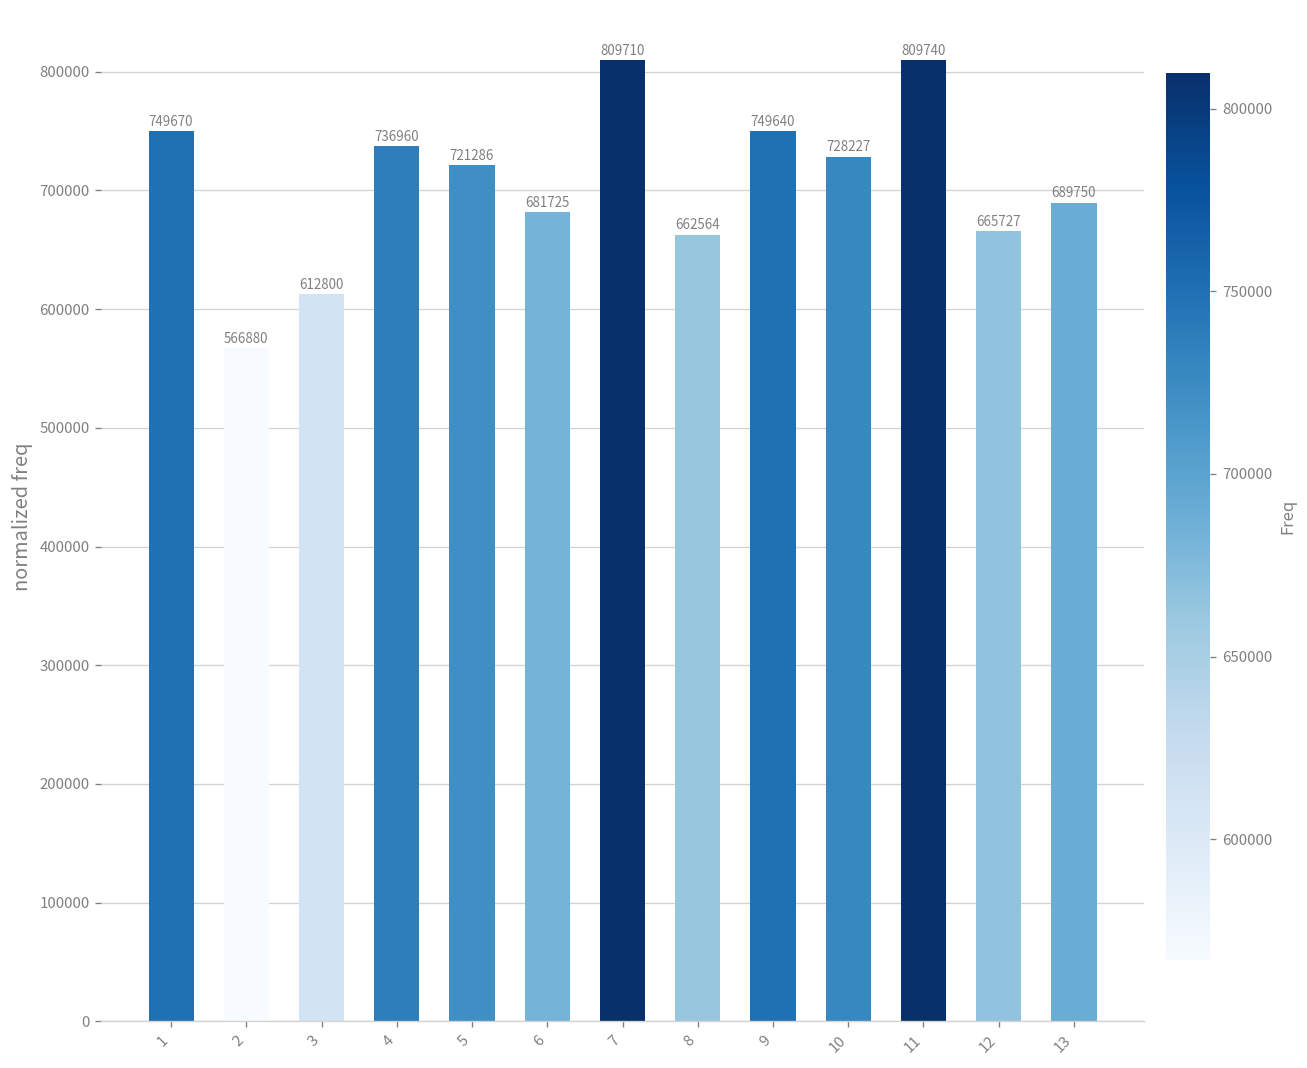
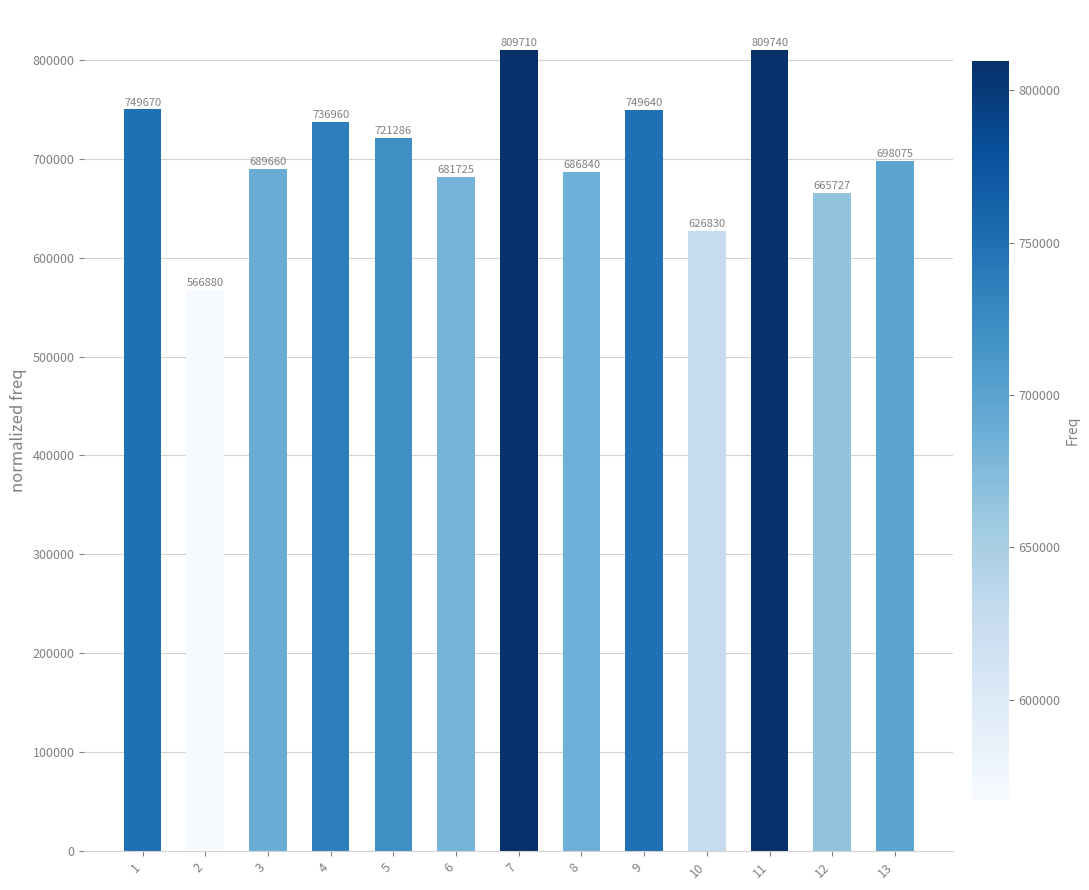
  {
    "1": 749670,
    "2": 566880,
-   "3": 612800,
+   "3": 689660,
    "4": 736960,
    "5": 721286,
    "6": 681725,
    "7": 809710,
-   "8": 662564,
+   "8": 686840,
    "9": 749640,
-   "10": 728227,
+   "10": 626830,
    "11": 809740,
    "12": 665727,
-   "13": 689750
+   "13": 698075
  }
